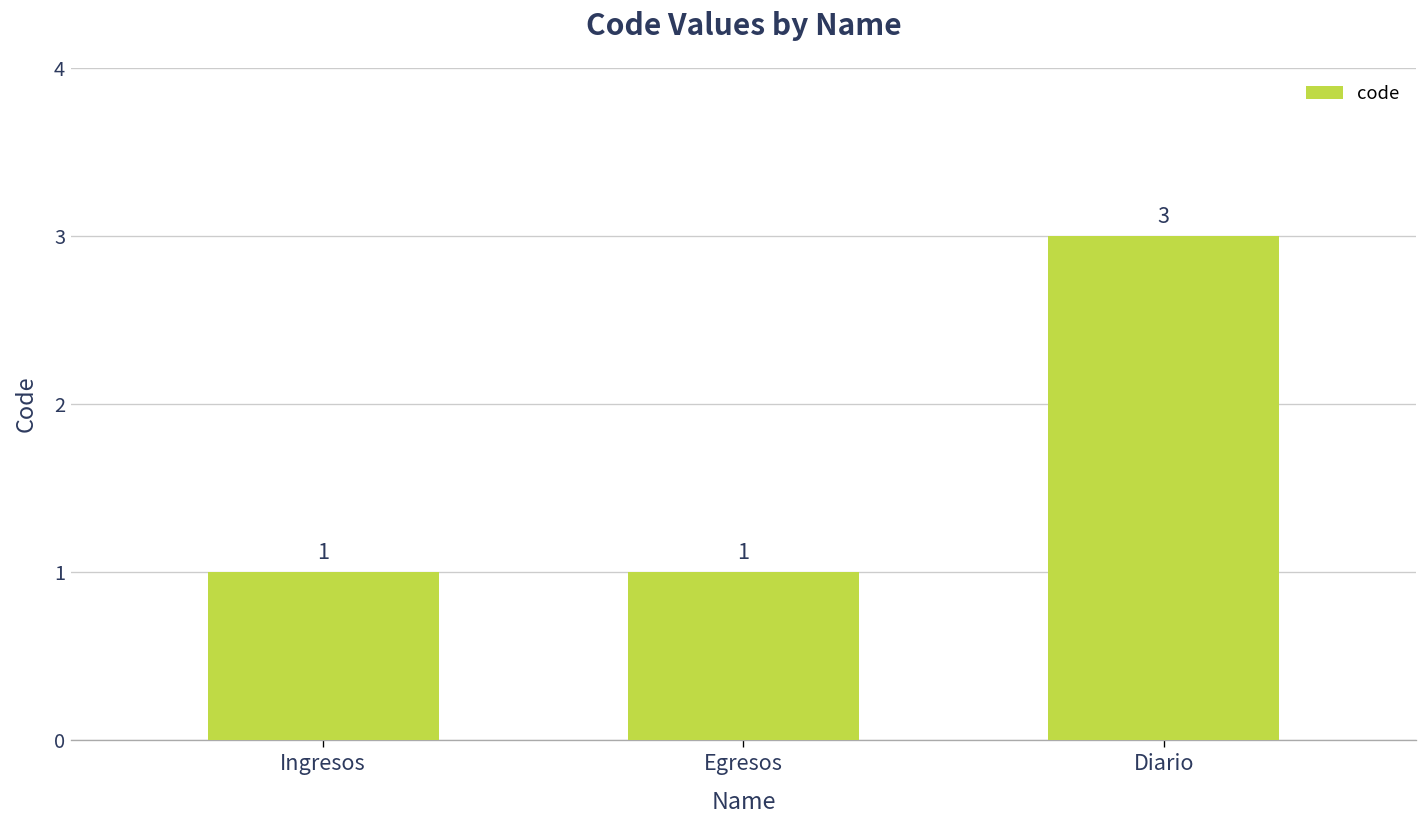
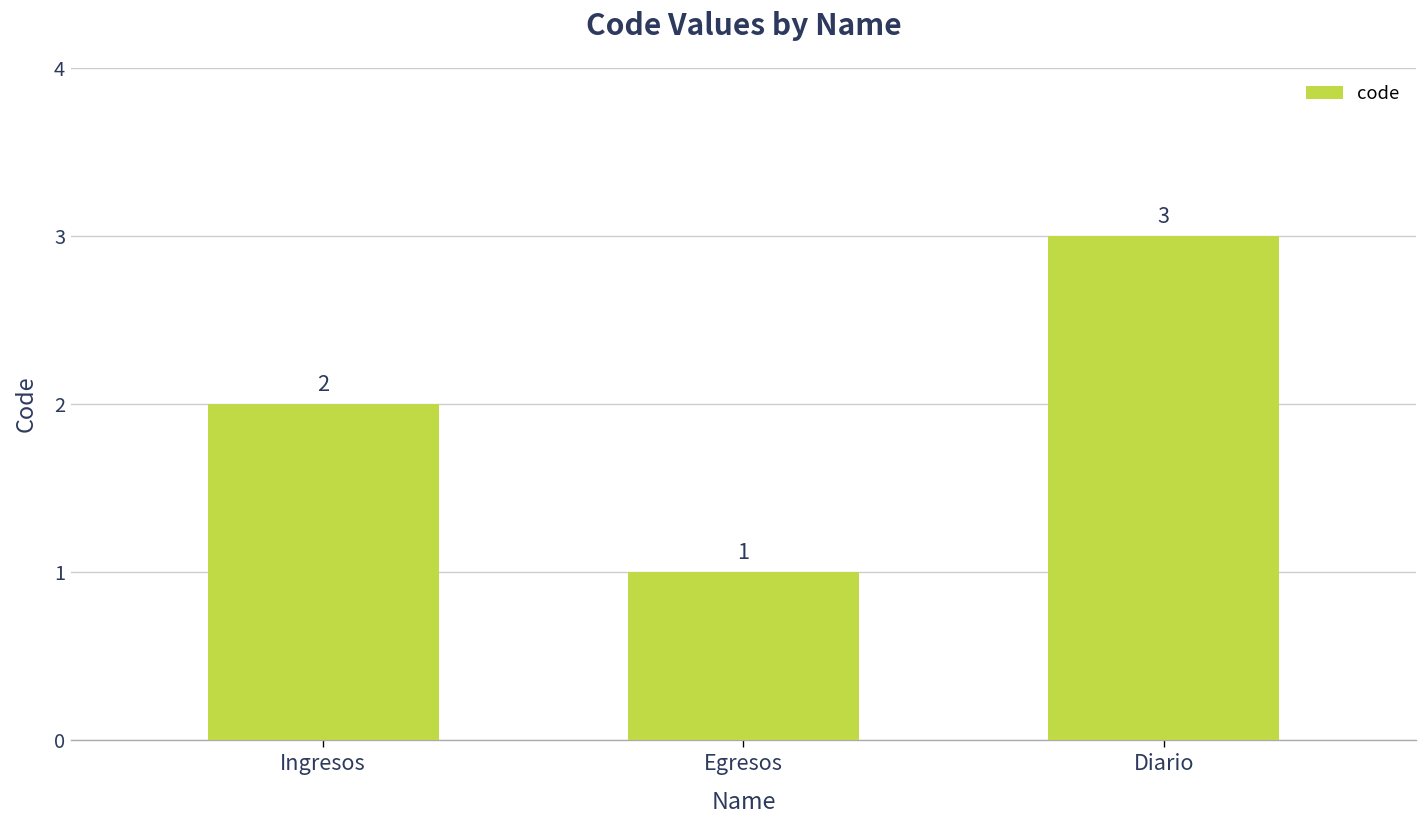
  {
-   "Ingresos": 1,
+   "Ingresos": 2,
    "Egresos": 1,
    "Diario": 3
  }
